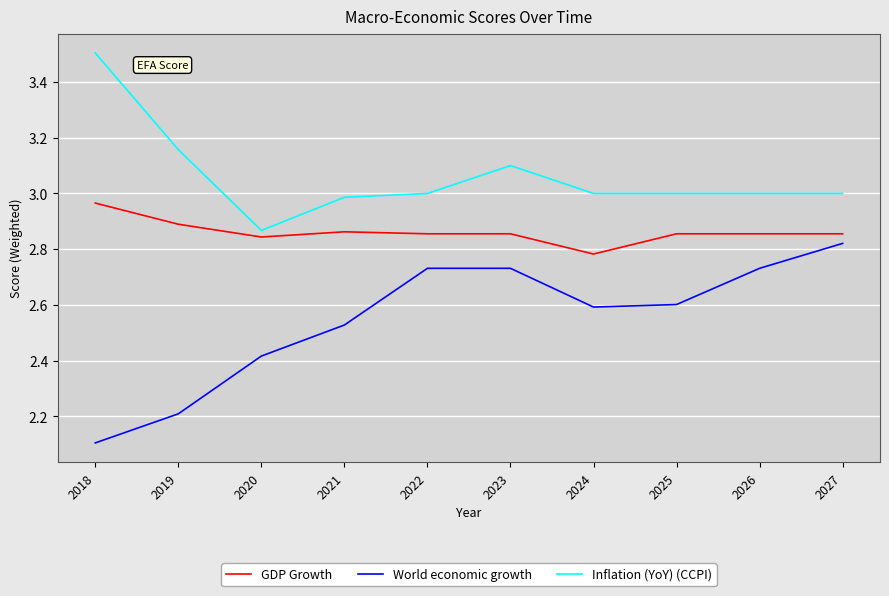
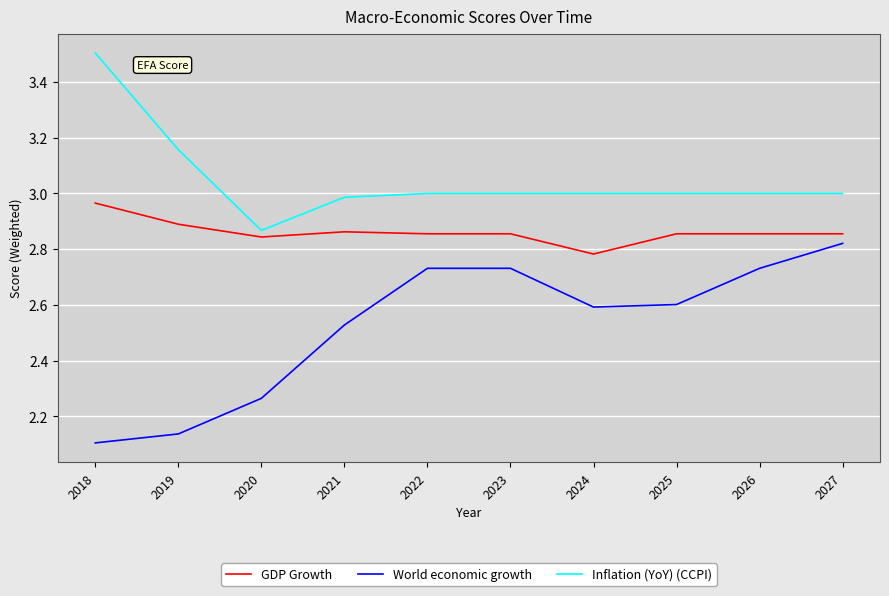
  {
    "GDP Growth": {
      "2018": 2.97,
      "2019": 2.89,
      "2020": 2.84,
      "2021": 2.86,
      "2022": 2.86,
      "2023": 2.86,
      "2024": 2.78,
      "2025": 2.86,
      "2026": 2.86,
      "2027": 2.86
    },
    "World economic growth": {
      "2018": 2.11,
-     "2019": 2.21,
-     "2020": 2.42,
+     "2019": 2.14,
+     "2020": 2.26,
      "2021": 2.53,
      "2022": 2.73,
      "2023": 2.73,
      "2024": 2.59,
      "2025": 2.60,
      "2026": 2.73,
      "2027": 2.82
    },
    "Inflation (YoY) (CCPI)": {
      "2018": 3.5,
      "2019": 3.16,
      "2020": 2.87,
      "2021": 2.99,
      "2022": 3.0,
-     "2023": 3.1,
+     "2023": 3.0,
      "2024": 3.0,
      "2025": 3.0,
      "2026": 3.0,
      "2027": 3.0
    }
  }
